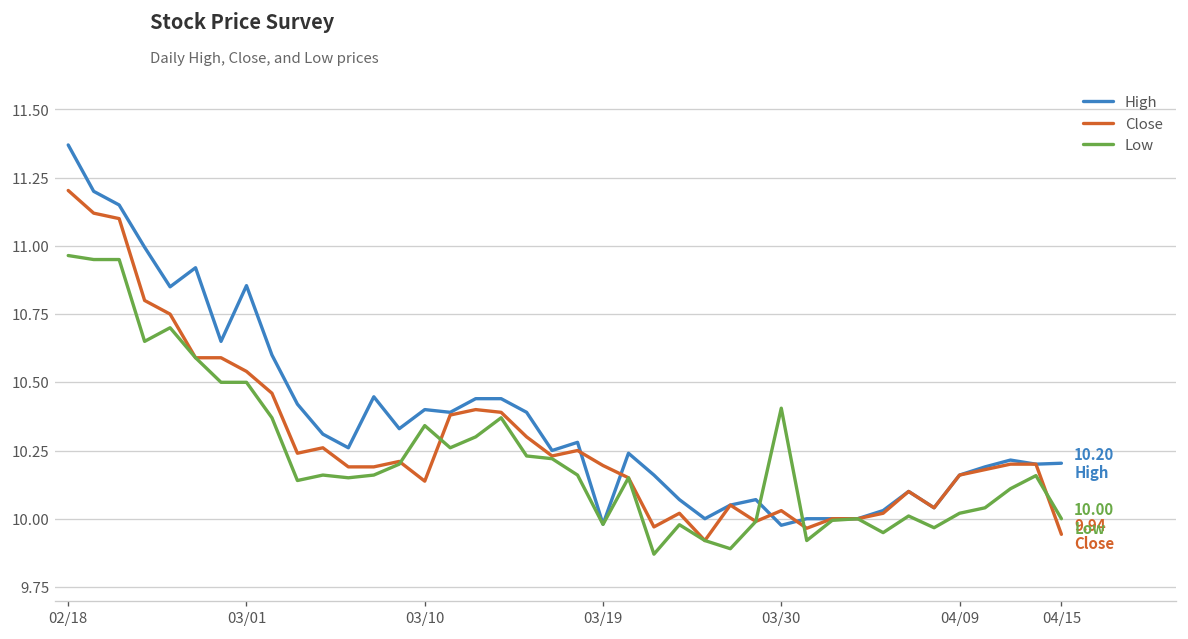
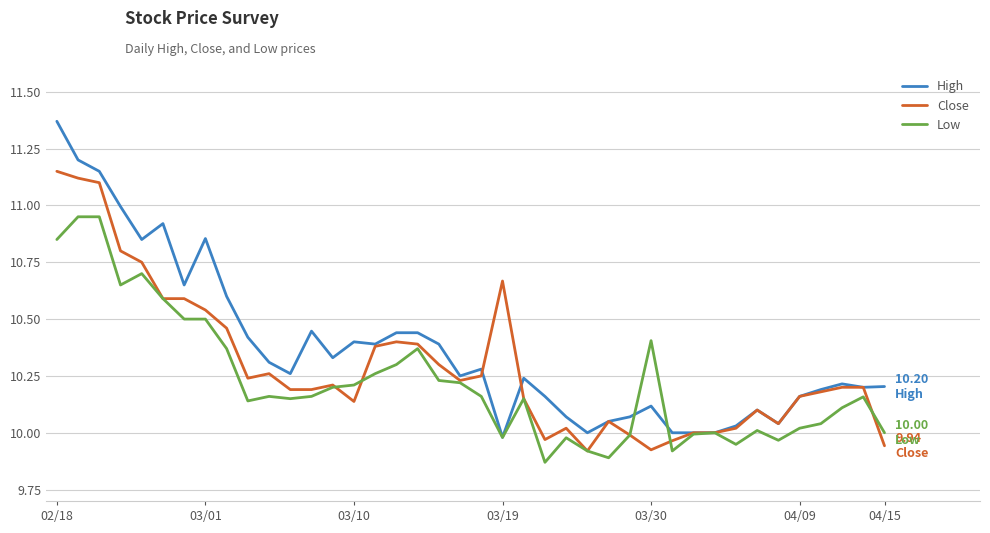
  {
    "High": {
      "02/18": 11.37,
      "03/01": 10.85,
      "03/10": 10.40,
-     "03/30": 9.98
+     "03/30": 10.12
    },
    "Close": {
-     "02/18": 11.20,
+     "02/18": 11.15,
      "03/01": 10.54,
      "03/10": 10.14,
-     "03/19": 10.19,
-     "03/30": 10.03
+     "03/19": 10.67,
+     "03/30": 9.93
    },
    "Low": {
-     "02/18": 10.96,
+     "02/18": 10.85,
      "03/01": 10.50,
-     "03/10": 10.34,
+     "03/10": 10.21,
      "03/30": 10.41,
      "04/09": 10.02
    }
  }
